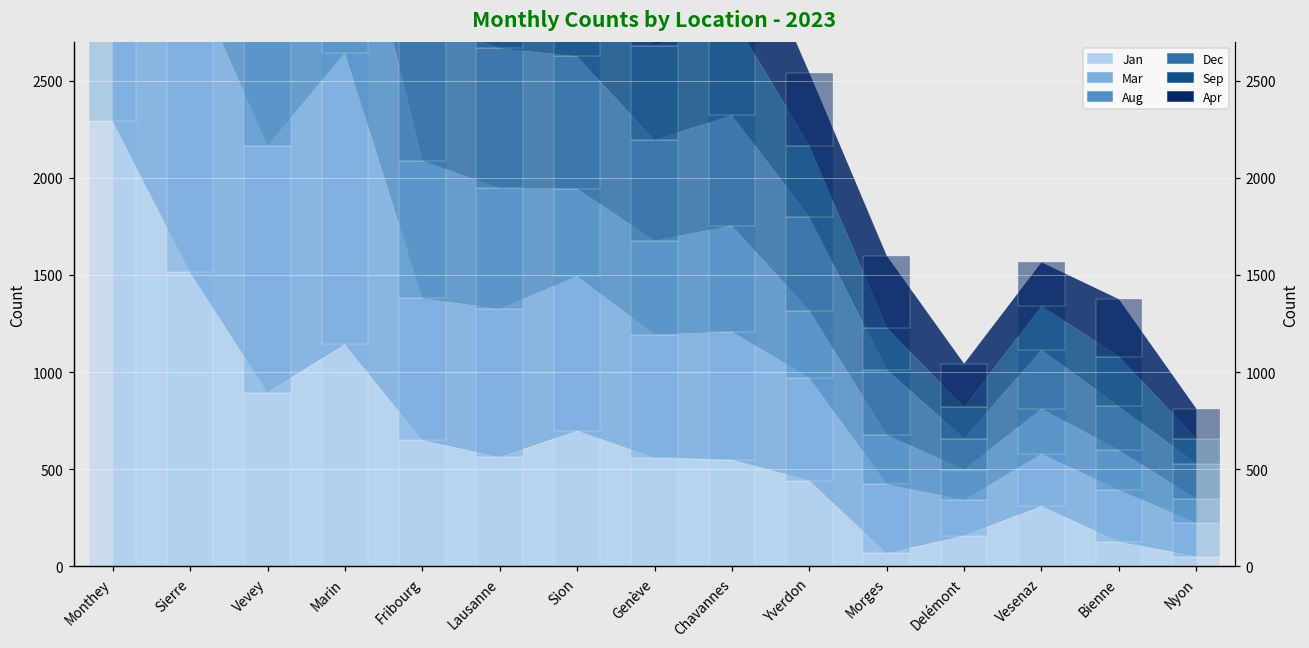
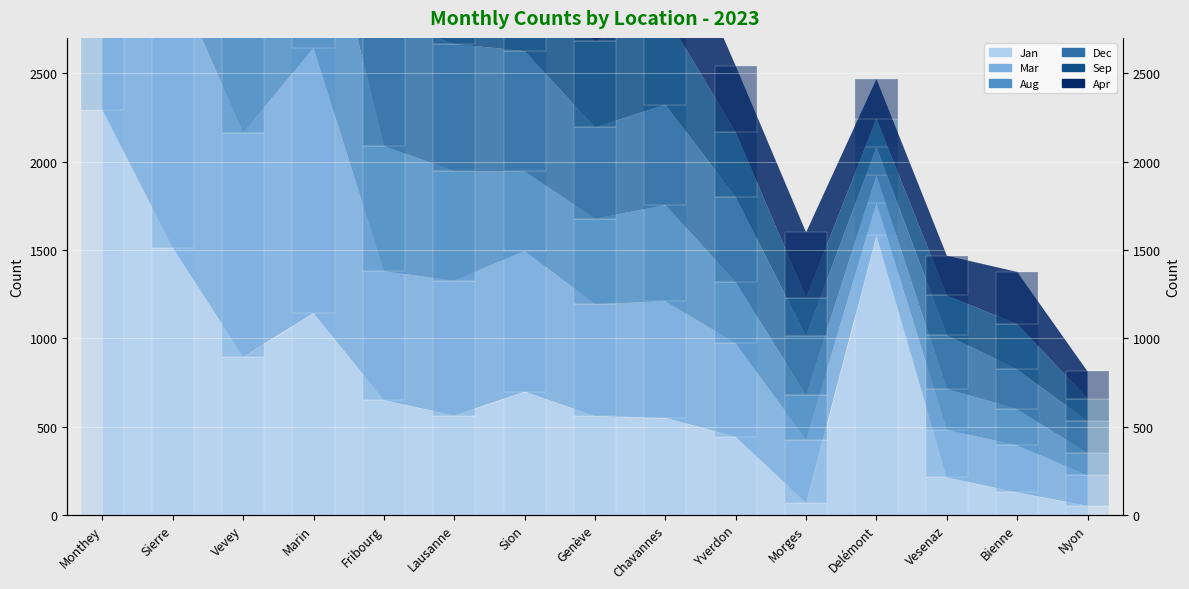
  {
    "Jan": {
      "Monthey": 2290,
      "Sierre": 1510,
      "Vevey": 900,
      "Marin": 1140,
      "Fribourg": 650,
      "Lausanne": 560,
      "Sion": 700,
      "Genève": 560,
      "Chavannes": 550,
      "Yverdon": 440,
      "Morges": 70,
-     "Delémont": 160,
-     "Vesenaz": 310,
+     "Delémont": 1580,
+     "Vesenaz": 210,
      "Bienne": 130,
      "Nyon": 50
    }
  }
